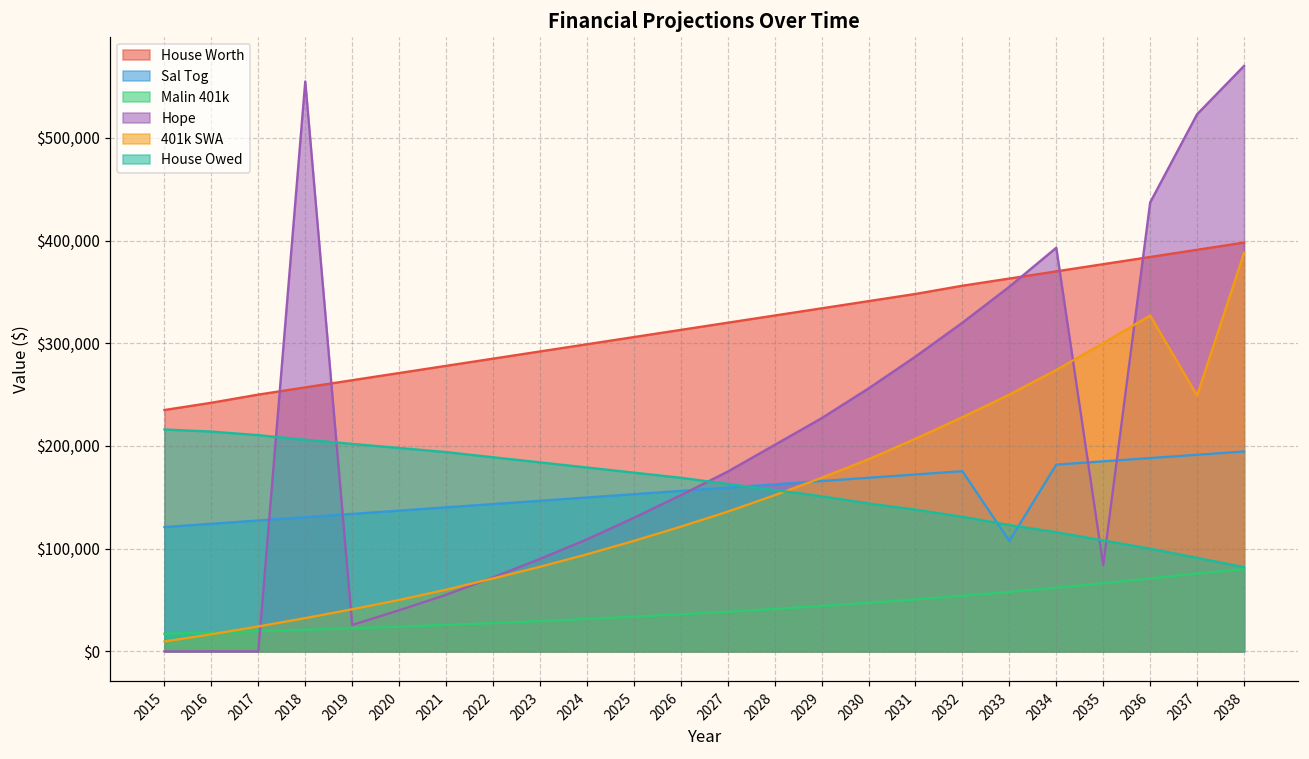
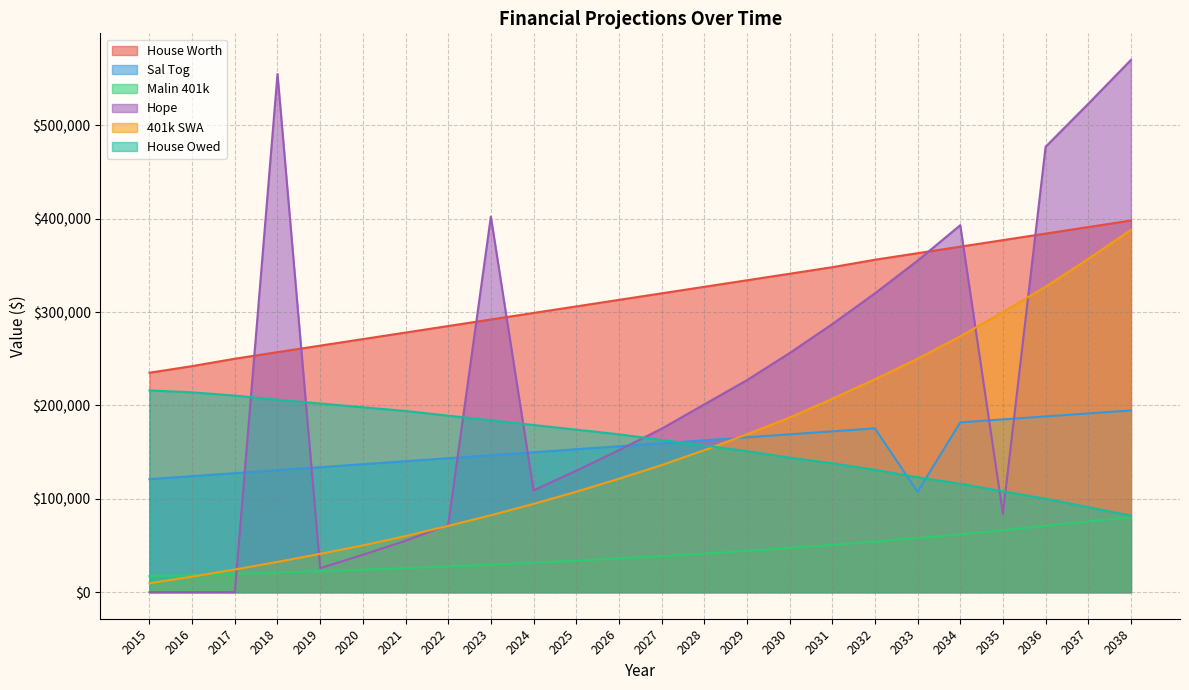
  {
    "House Worth": {
      "2015": "$240,000",
      "2016": "$240,000",
      "2017": "$250,000",
      "2018": "$260,000",
      "2019": "$260,000",
      "2020": "$270,000",
      "2021": "$280,000",
      "2022": "$290,000",
      "2023": "$290,000",
      "2024": "$300,000",
      "2025": "$310,000",
      "2026": "$310,000",
      "2027": "$320,000",
      "2028": "$330,000",
      "2029": "$330,000",
      "2030": "$340,000",
      "2031": "$350,000",
      "2032": "$360,000",
      "2033": "$360,000",
      "2034": "$370,000",
      "2035": "$380,000",
      "2036": "$380,000",
      "2037": "$390,000",
      "2038": "$400,000"
    },
    "Sal Tog": {
      "2015": "$120,000",
      "2016": "$120,000",
      "2017": "$130,000",
      "2018": "$130,000",
      "2019": "$130,000",
      "2020": "$140,000",
      "2021": "$140,000",
      "2022": "$140,000",
      "2023": "$150,000",
      "2024": "$150,000",
      "2025": "$150,000",
      "2026": "$160,000",
      "2027": "$160,000",
      "2028": "$160,000",
      "2029": "$170,000",
      "2030": "$170,000",
      "2031": "$170,000",
      "2032": "$180,000",
      "2033": "$110,000",
      "2034": "$180,000",
      "2035": "$190,000",
      "2036": "$190,000",
      "2037": "$190,000",
      "2038": "$190,000"
    },
    "Hope": {
      "2015": "$0",
      "2016": "$0",
      "2017": "$0",
      "2018": "$550,000",
      "2019": "$30,000",
      "2020": "$40,000",
      "2021": "$60,000",
-     "2023": "$90,000",
+     "2023": "$400,000",
      "2024": "$110,000",
      "2025": "$130,000",
      "2026": "$150,000",
      "2027": "$180,000",
      "2028": "$200,000",
      "2029": "$230,000",
      "2030": "$260,000",
      "2031": "$290,000",
      "2032": "$320,000",
      "2033": "$360,000",
      "2034": "$390,000",
      "2035": "$80,000",
-     "2036": "$440,000",
+     "2036": "$480,000",
      "2037": "$520,000",
      "2038": "$570,000"
    },
    "401k SWA": {
      "2015": "$10,000",
      "2017": "$20,000",
      "2018": "$30,000",
      "2019": "$40,000",
      "2020": "$50,000",
      "2021": "$60,000",
      "2023": "$80,000",
      "2024": "$90,000",
      "2025": "$110,000",
      "2026": "$120,000",
      "2027": "$140,000",
      "2028": "$150,000",
      "2029": "$170,000",
      "2030": "$190,000",
      "2031": "$210,000",
      "2032": "$230,000",
      "2033": "$250,000",
      "2034": "$270,000",
      "2035": "$300,000",
      "2036": "$330,000",
-     "2037": "$250,000",
+     "2037": "$360,000",
      "2038": "$390,000"
    }
  }
